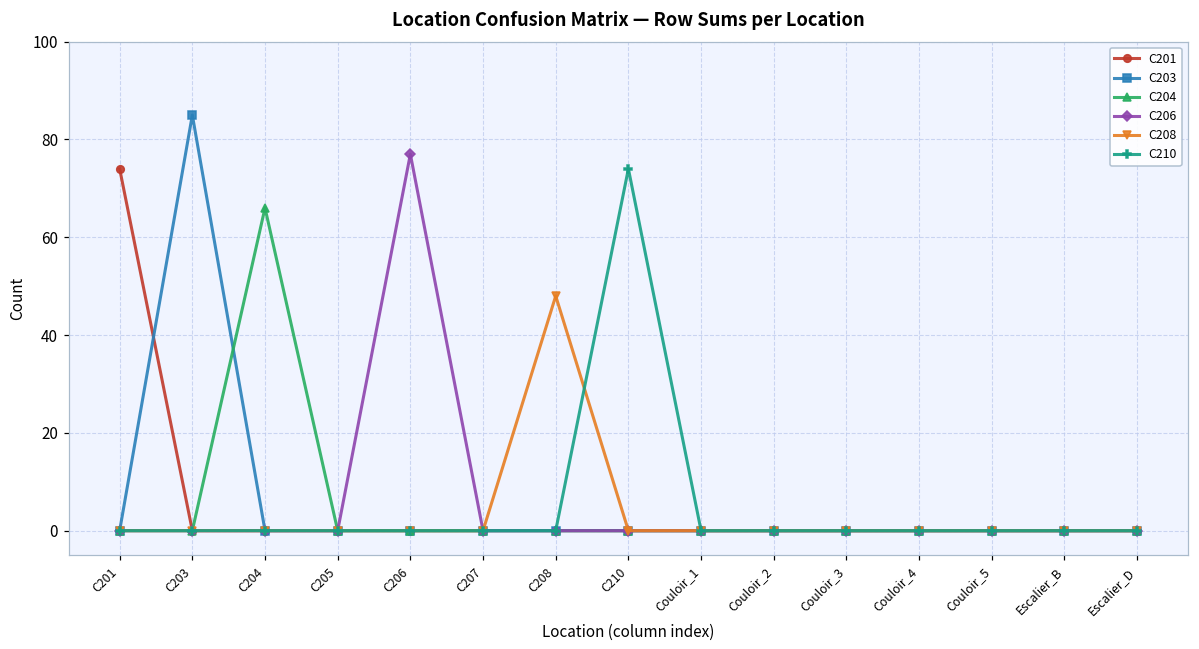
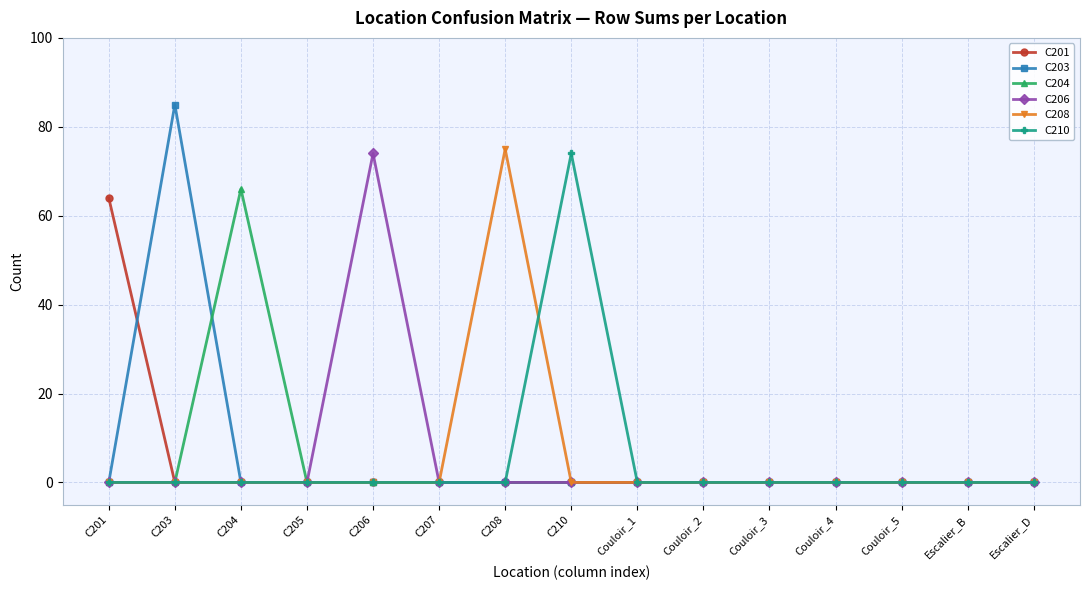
  {
    "C201": {
-     "C201": 74
+     "C201": 64
    },
    "C203": {
      "C203": 85
    },
    "C206": {
-     "C206": 77
+     "C206": 74
    },
    "C208": {
-     "C208": 48
+     "C208": 75
    }
  }
